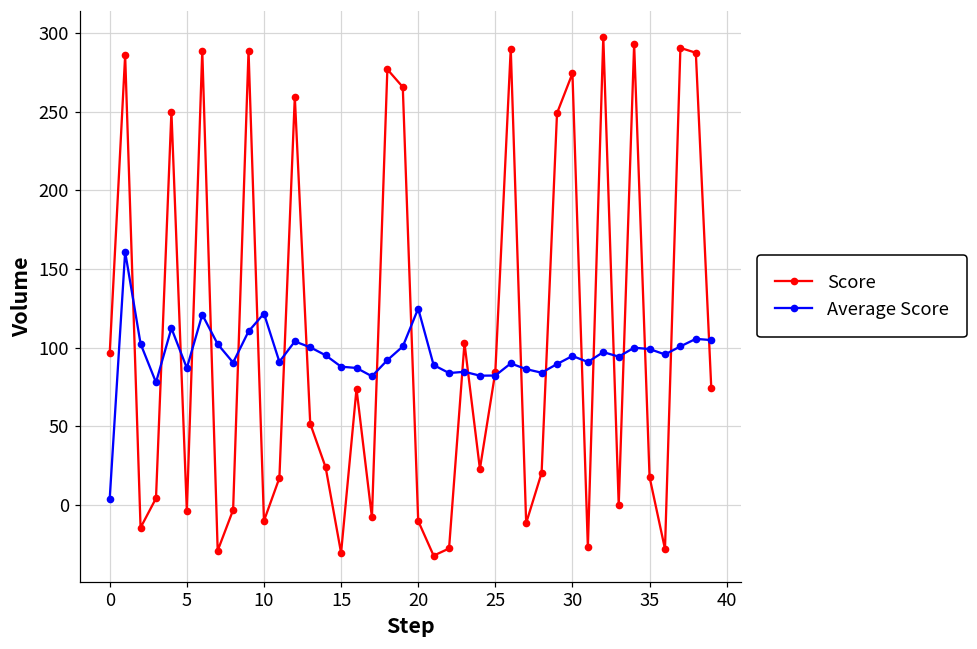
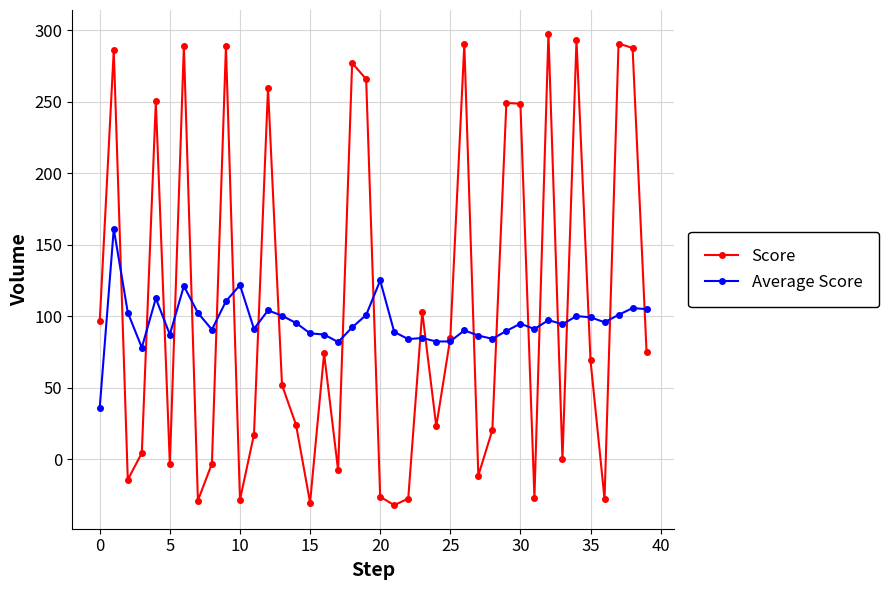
  {
    "Score": {
      "0": 96,
      "5": -4,
-     "10": -10,
+     "10": -28,
      "15": -30,
-     "20": -10,
+     "20": -26,
      "25": 85,
-     "30": 274,
-     "35": 18
+     "30": 248,
+     "35": 69
    },
    "Average Score": {
-     "0": 4,
+     "0": 36,
      "5": 87,
      "10": 122,
      "15": 88,
      "20": 125,
      "25": 82,
      "30": 95,
      "35": 99
    }
  }
